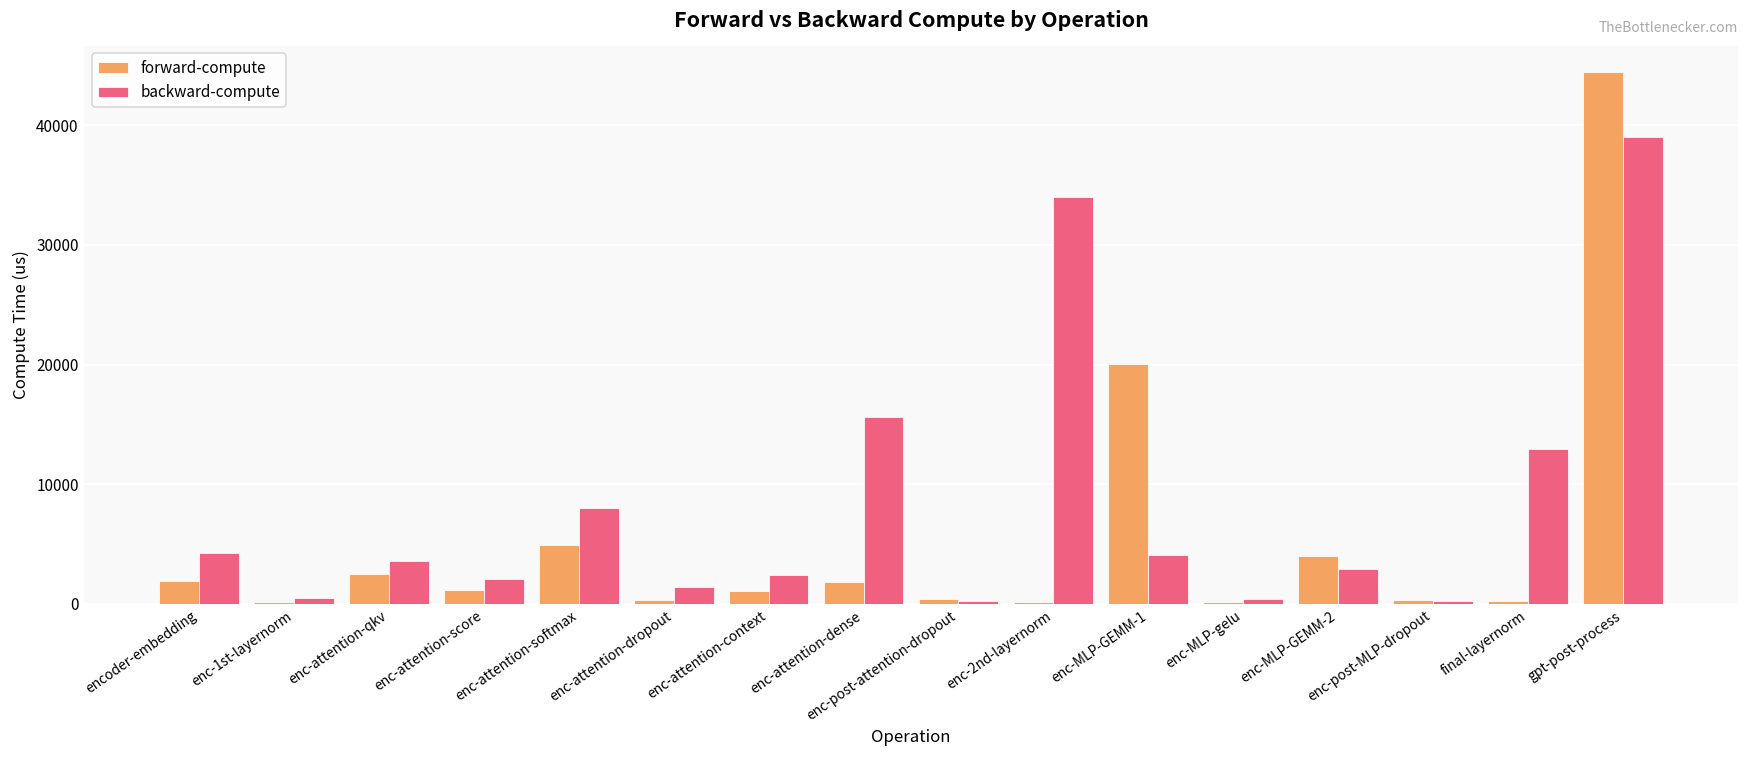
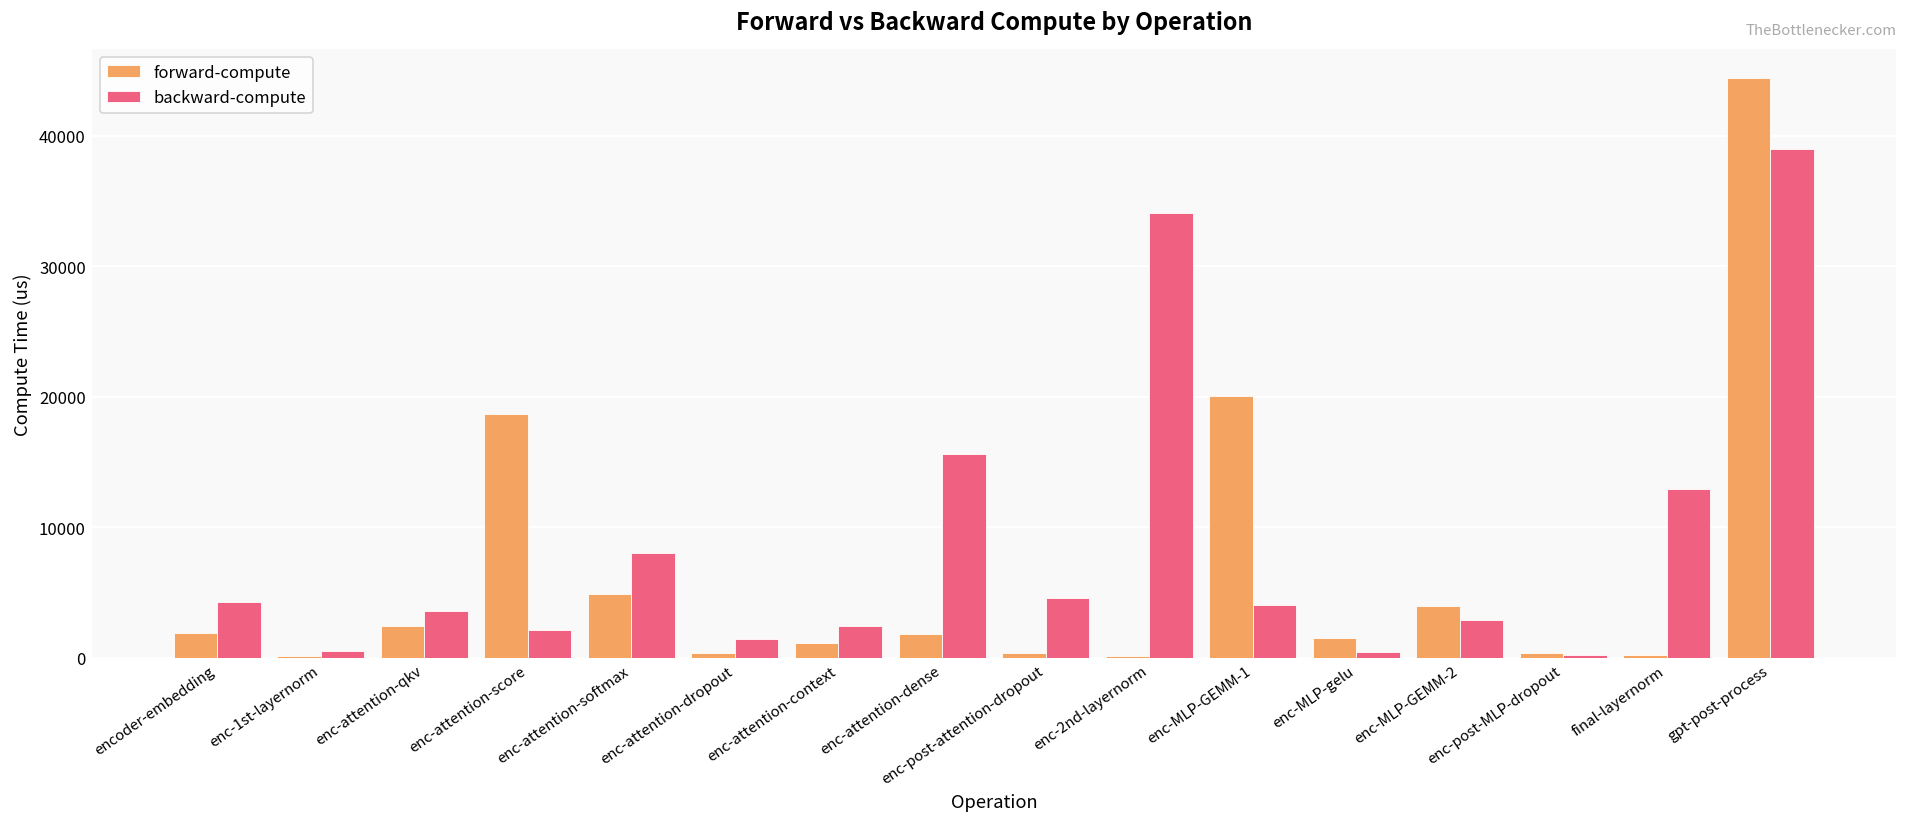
  {
    "forward-compute": {
      "encoder-embedding": 1900,
      "enc-attention-qkv": 2500,
-     "enc-attention-score": 1200,
+     "enc-attention-score": 18700,
      "enc-attention-softmax": 4900,
      "enc-attention-dropout": 400,
      "enc-attention-context": 1100,
      "enc-attention-dense": 1900,
      "enc-post-attention-dropout": 400,
      "enc-MLP-GEMM-1": 20100,
-     "enc-MLP-gelu": 200,
+     "enc-MLP-gelu": 1500,
      "enc-MLP-GEMM-2": 4000,
      "enc-post-MLP-dropout": 400,
      "final-layernorm": 200,
      "gpt-post-process": 44400
    },
    "backward-compute": {
      "encoder-embedding": 4300,
      "enc-1st-layernorm": 500,
      "enc-attention-qkv": 3600,
      "enc-attention-score": 2100,
      "enc-attention-softmax": 8000,
      "enc-attention-dropout": 1400,
      "enc-attention-context": 2400,
      "enc-attention-dense": 15600,
-     "enc-post-attention-dropout": 200,
+     "enc-post-attention-dropout": 4600,
      "enc-2nd-layernorm": 34000,
      "enc-MLP-GEMM-1": 4100,
      "enc-MLP-gelu": 400,
      "enc-MLP-GEMM-2": 2900,
      "final-layernorm": 12900,
      "gpt-post-process": 39000
    }
  }
